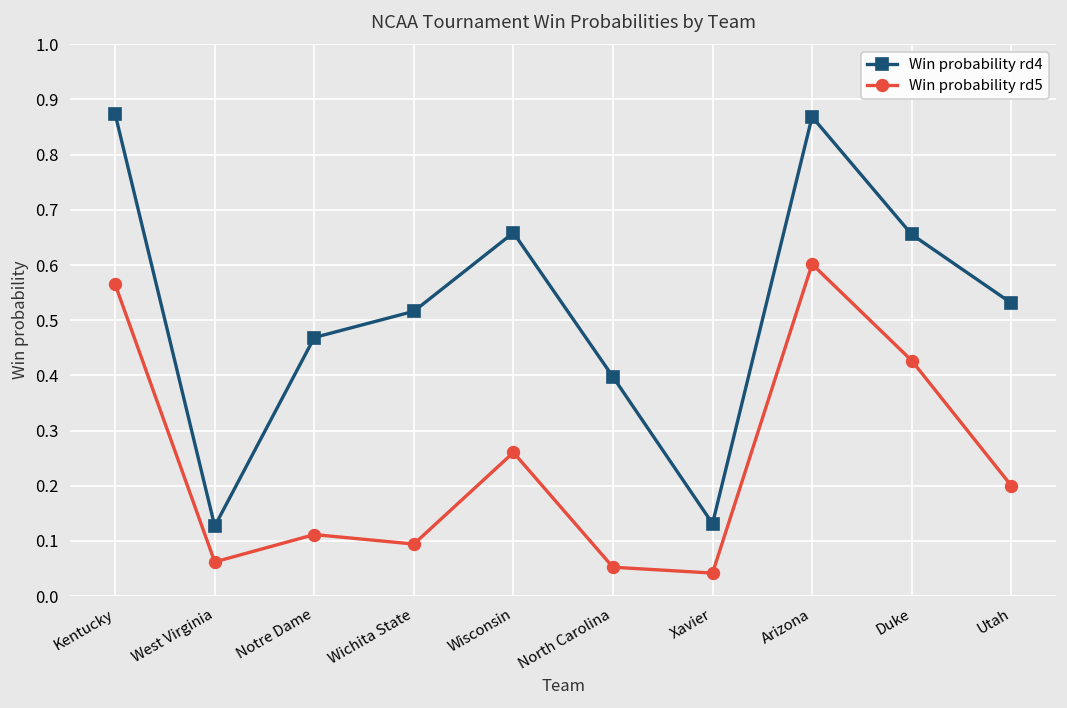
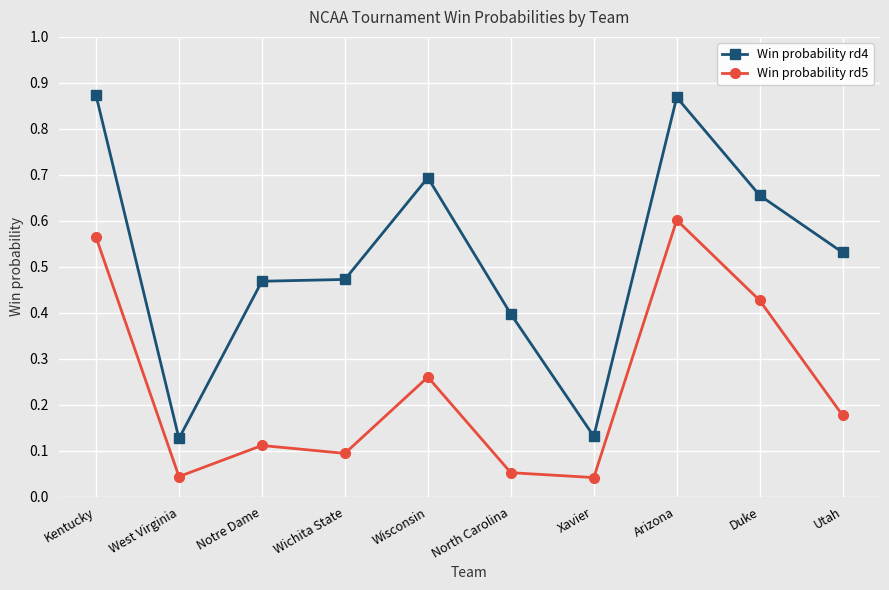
  {
    "Win probability rd4": {
      "Kentucky": 0.87,
      "West Virginia": 0.13,
      "Notre Dame": 0.47,
-     "Wichita State": 0.52,
-     "Wisconsin": 0.66,
+     "Wichita State": 0.47,
+     "Wisconsin": 0.69,
      "North Carolina": 0.40,
      "Xavier": 0.13,
      "Arizona": 0.87,
      "Duke": 0.66,
      "Utah": 0.53
    },
    "Win probability rd5": {
      "Kentucky": 0.56,
-     "West Virginia": 0.06,
+     "West Virginia": 0.04,
      "Notre Dame": 0.11,
      "Wichita State": 0.09,
      "Wisconsin": 0.26,
      "North Carolina": 0.05,
      "Xavier": 0.04,
      "Arizona": 0.60,
      "Duke": 0.43,
-     "Utah": 0.20
+     "Utah": 0.18
    }
  }
